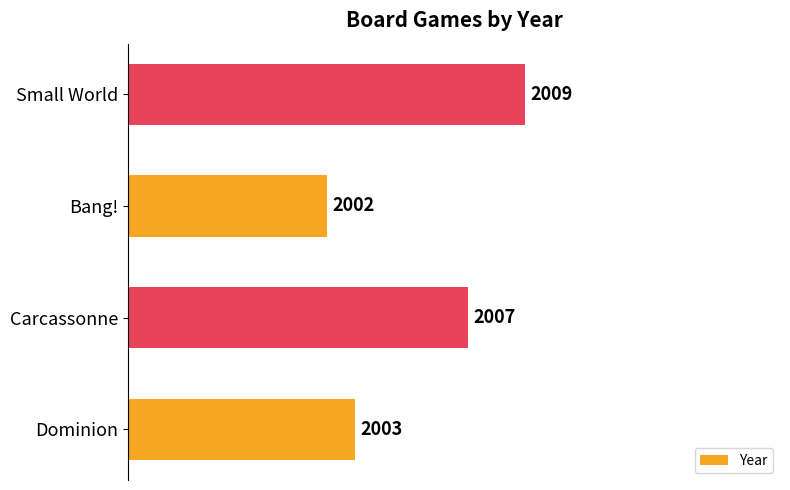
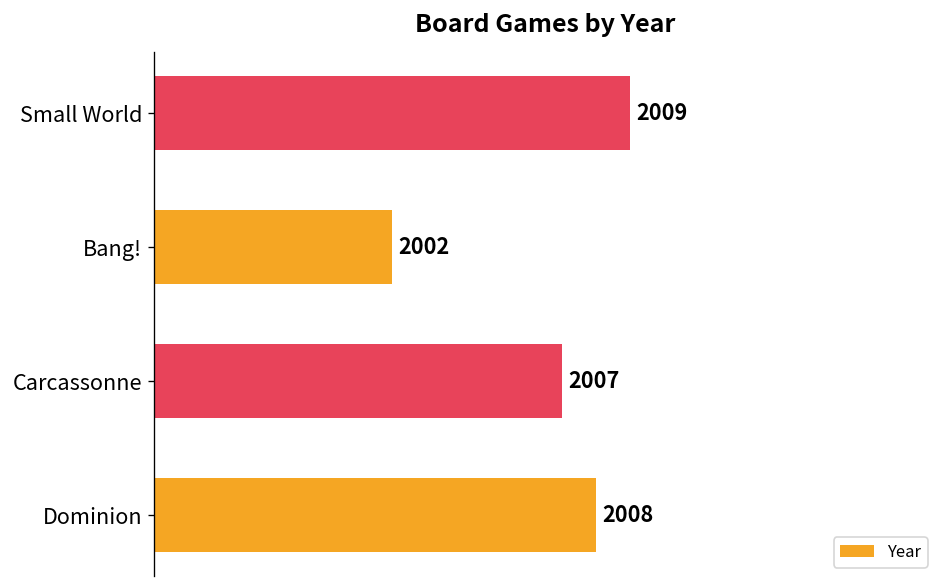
  {
    "Small World": 2009,
    "Bang!": 2002,
    "Carcassonne": 2007,
-   "Dominion": 2003
+   "Dominion": 2008
  }
